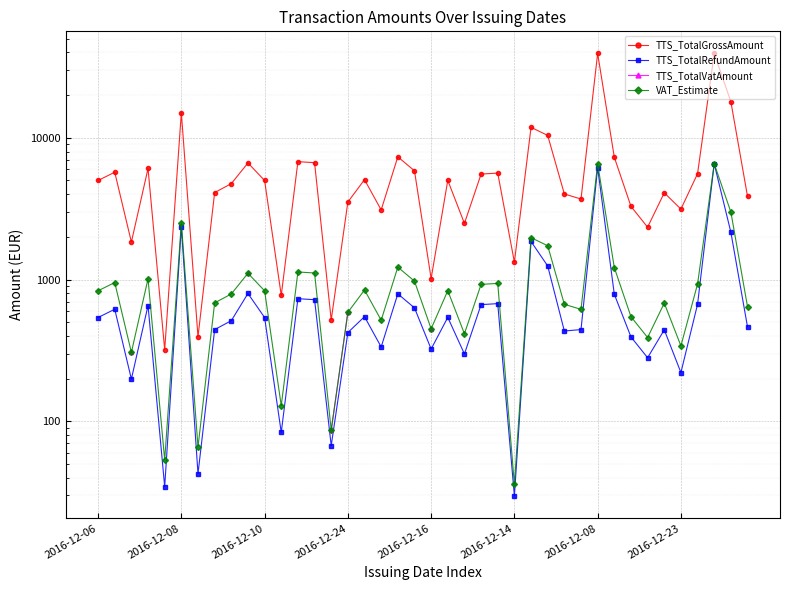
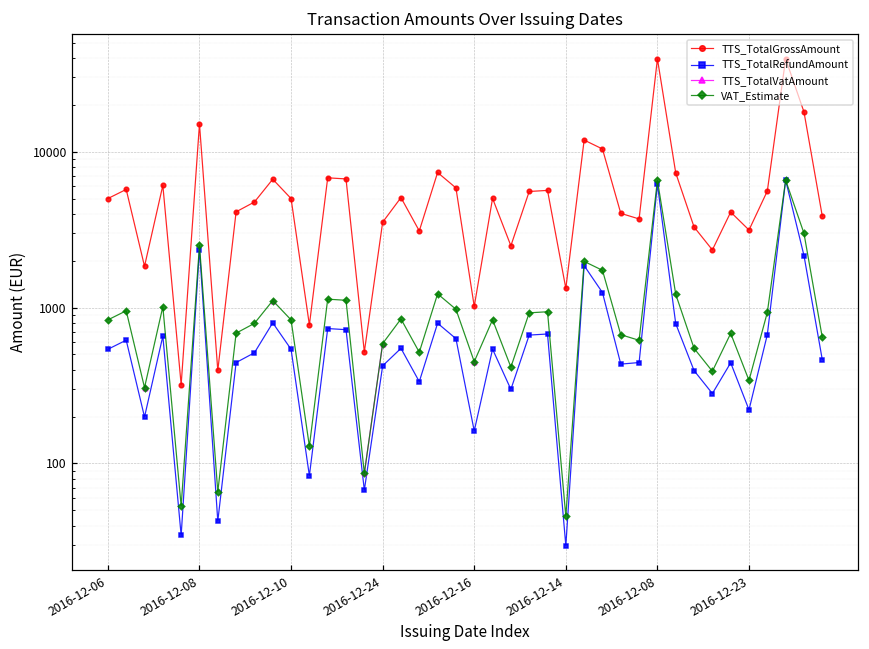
  {
    "TTS_TotalGrossAmount": {
      "2016-12-16": 1000,
      "2016-12-14": 1300,
      "2016-12-23": 3100
    },
    "TTS_TotalRefundAmount": {
-     "2016-12-16": 320,
+     "2016-12-16": 160,
      "2016-12-14": 30,
      "2016-12-23": 220
    },
    "VAT_Estimate": {
-     "2016-12-14": 36,
+     "2016-12-14": 46,
      "2016-12-23": 340
    }
  }
